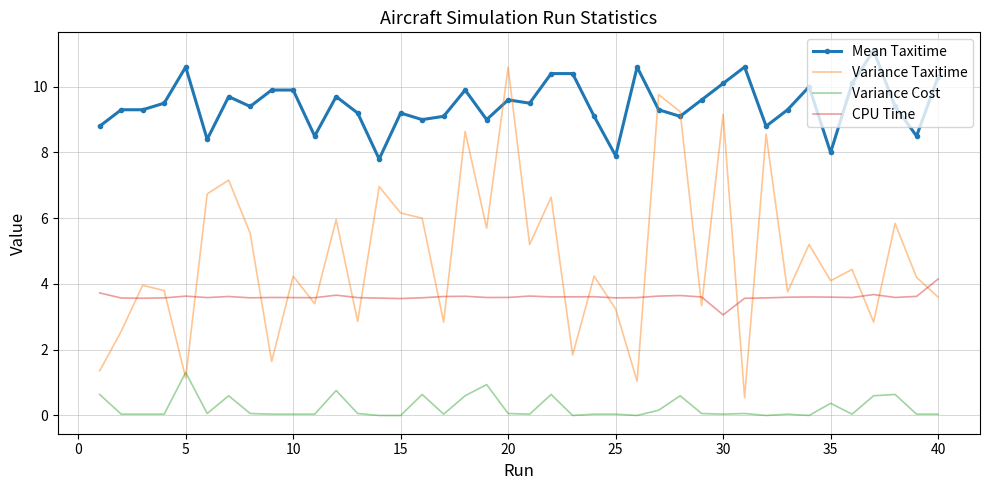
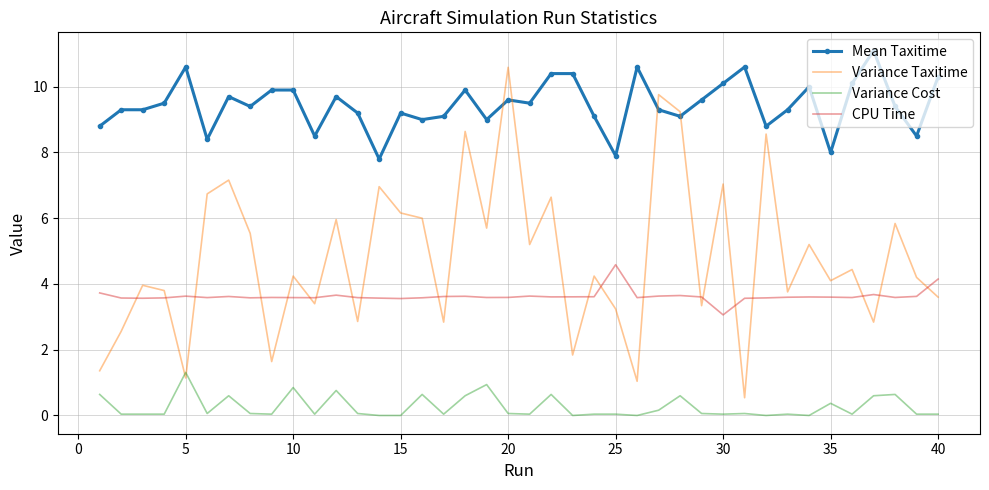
  {
    "Mean Taxitime": {
      "5": 10.6,
      "10": 9.9,
      "15": 9.2,
      "20": 9.6,
      "25": 7.9,
      "30": 10.1,
      "35": 8.0
    },
    "Variance Taxitime": {
      "5": 1.1,
      "10": 4.2,
      "15": 6.2,
      "20": 10.6,
      "25": 3.2,
-     "30": 9.2,
+     "30": 7.0,
      "35": 4.1,
      "40": 3.6
    },
    "Variance Cost": {
      "5": 1.3,
-     "10": 0.0,
+     "10": 0.9,
      "15": 0.0,
      "20": 0.1,
      "25": 0.0,
      "30": 0.0,
      "35": 0.4,
      "40": 0.0
    },
    "CPU Time": {
      "5": 3.6,
      "10": 3.6,
      "15": 3.6,
      "20": 3.6,
-     "25": 3.6,
+     "25": 4.6,
      "30": 3.1,
      "35": 3.6,
      "40": 4.1
    }
  }
